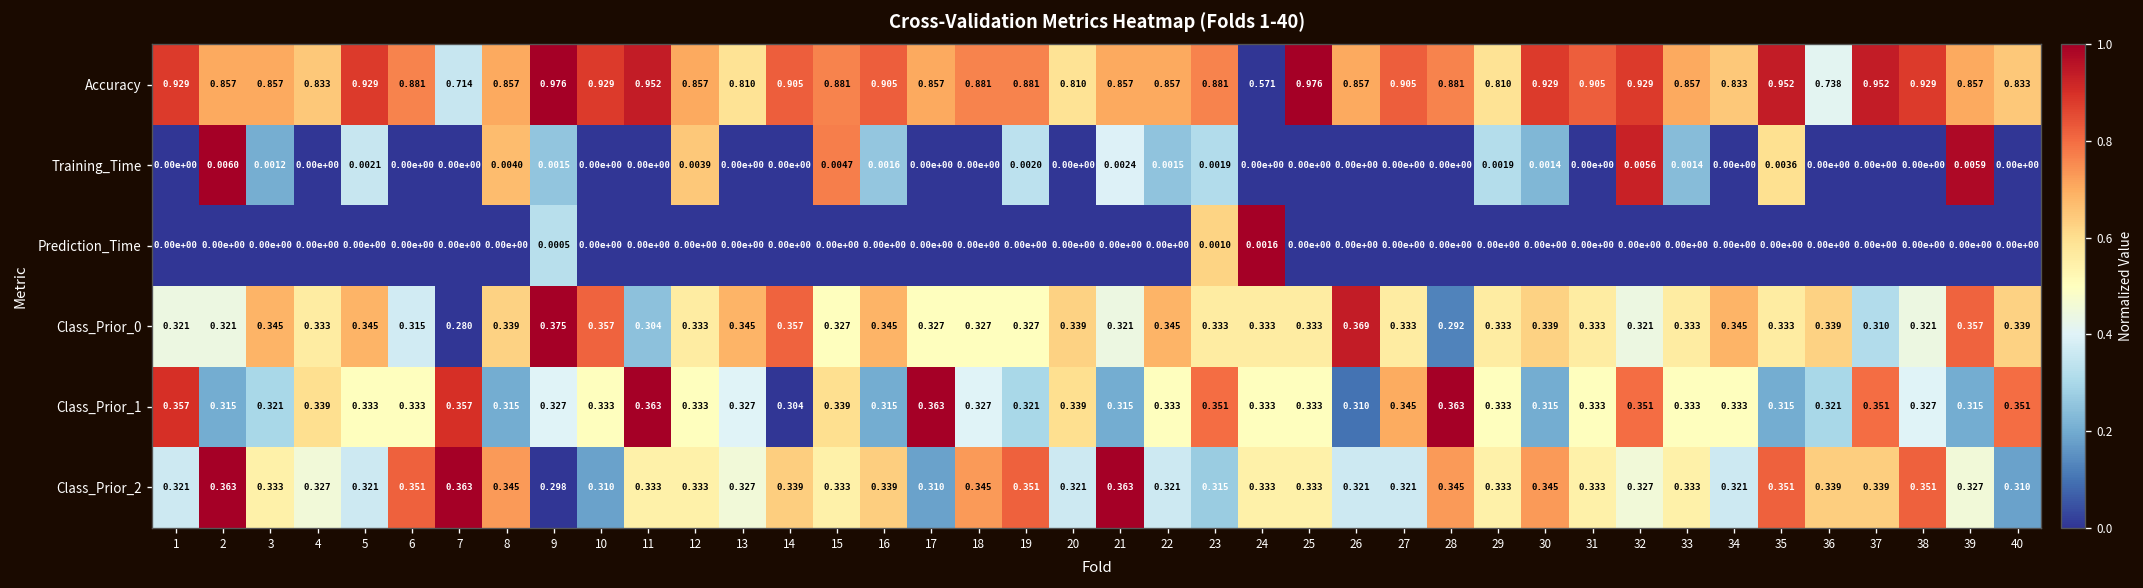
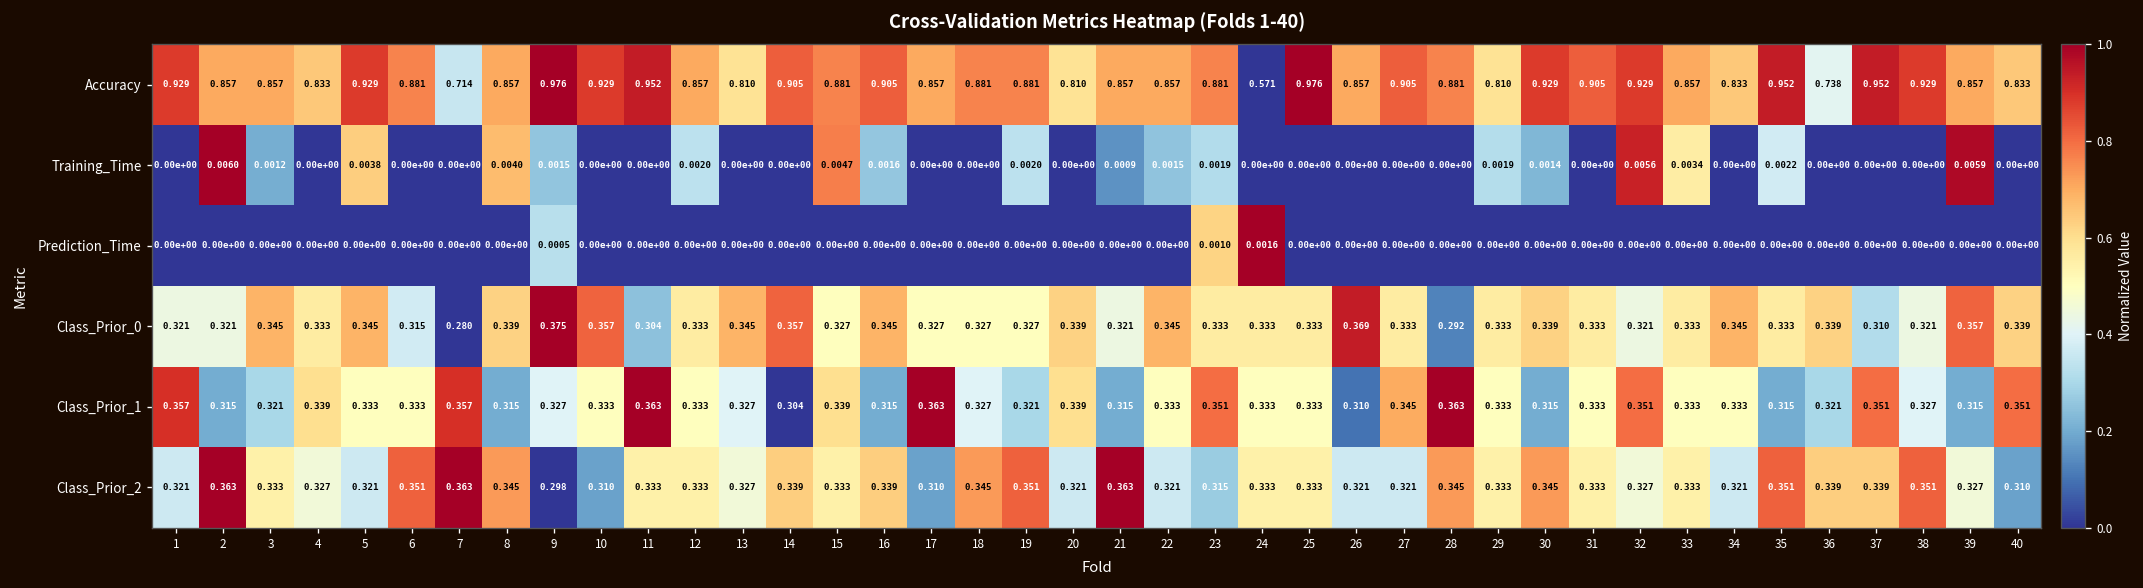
  {
    "Training_Time": {
      "1": "0.00e+00",
      "2": "0.0060",
      "3": "0.0012",
      "4": "0.00e+00",
-     "5": "0.0021",
+     "5": "0.0038",
      "6": "0.00e+00",
      "7": "0.00e+00",
      "8": "0.0040",
      "9": "0.0015",
      "10": "0.00e+00",
      "11": "0.00e+00",
-     "12": "0.0039",
+     "12": "0.0020",
      "13": "0.00e+00",
      "14": "0.00e+00",
      "15": "0.0047",
      "16": "0.0016",
      "17": "0.00e+00",
      "18": "0.00e+00",
      "19": "0.0020",
      "20": "0.00e+00",
-     "21": "0.0024",
+     "21": "0.0009",
      "22": "0.0015",
      "23": "0.0019",
      "24": "0.00e+00",
      "25": "0.00e+00",
      "26": "0.00e+00",
      "27": "0.00e+00",
      "28": "0.00e+00",
      "29": "0.0019",
      "30": "0.0014",
      "31": "0.00e+00",
      "32": "0.0056",
-     "33": "0.0014",
+     "33": "0.0034",
      "34": "0.00e+00",
-     "35": "0.0036",
+     "35": "0.0022",
      "36": "0.00e+00",
      "37": "0.00e+00",
      "38": "0.00e+00",
      "39": "0.0059",
      "40": "0.00e+00"
    }
  }
